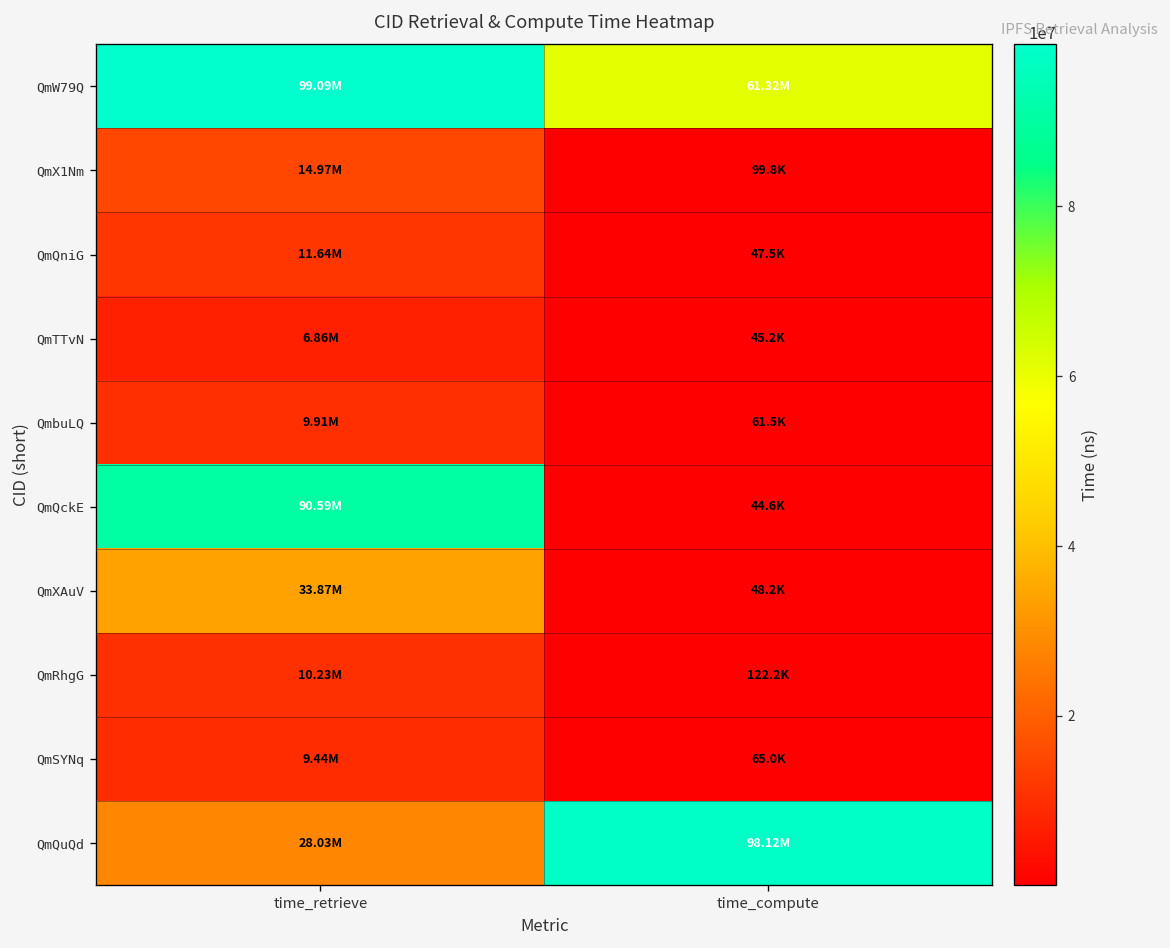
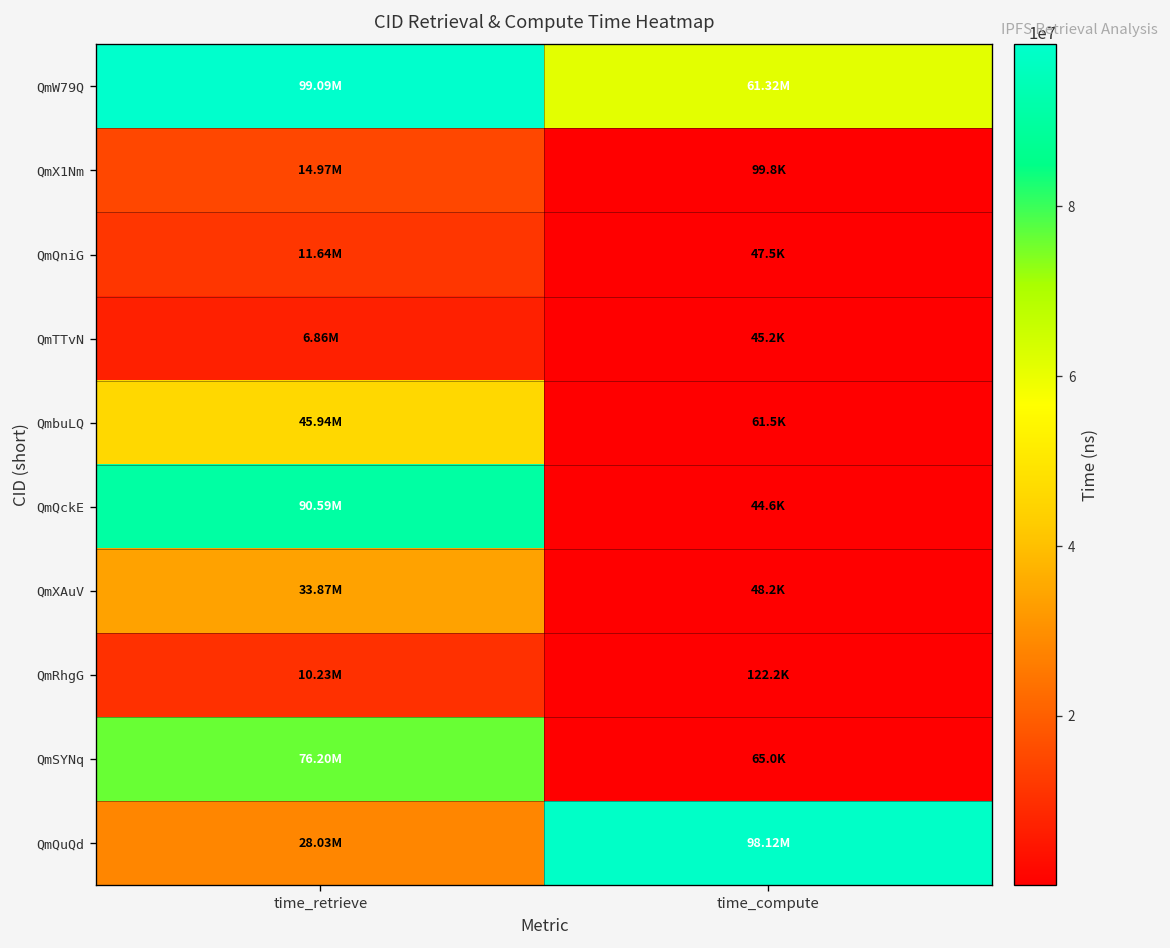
  {
    "QmW79Q": {
      "time_retrieve": "99.09M",
      "time_compute": "61.32M"
    },
    "QmX1Nm": {
      "time_retrieve": "14.97M",
      "time_compute": "99.8K"
    },
    "QmQniG": {
      "time_retrieve": "11.64M",
      "time_compute": "47.5K"
    },
    "QmTTvN": {
      "time_retrieve": "6.86M",
      "time_compute": "45.2K"
    },
    "QmbuLQ": {
-     "time_retrieve": "9.91M",
+     "time_retrieve": "45.94M",
      "time_compute": "61.5K"
    },
    "QmQckE": {
      "time_retrieve": "90.59M",
      "time_compute": "44.6K"
    },
    "QmXAuV": {
      "time_retrieve": "33.87M",
      "time_compute": "48.2K"
    },
    "QmRhgG": {
      "time_retrieve": "10.23M",
      "time_compute": "122.2K"
    },
    "QmSYNq": {
-     "time_retrieve": "9.44M",
+     "time_retrieve": "76.20M",
      "time_compute": "65.0K"
    },
    "QmQuQd": {
      "time_retrieve": "28.03M",
      "time_compute": "98.12M"
    }
  }
